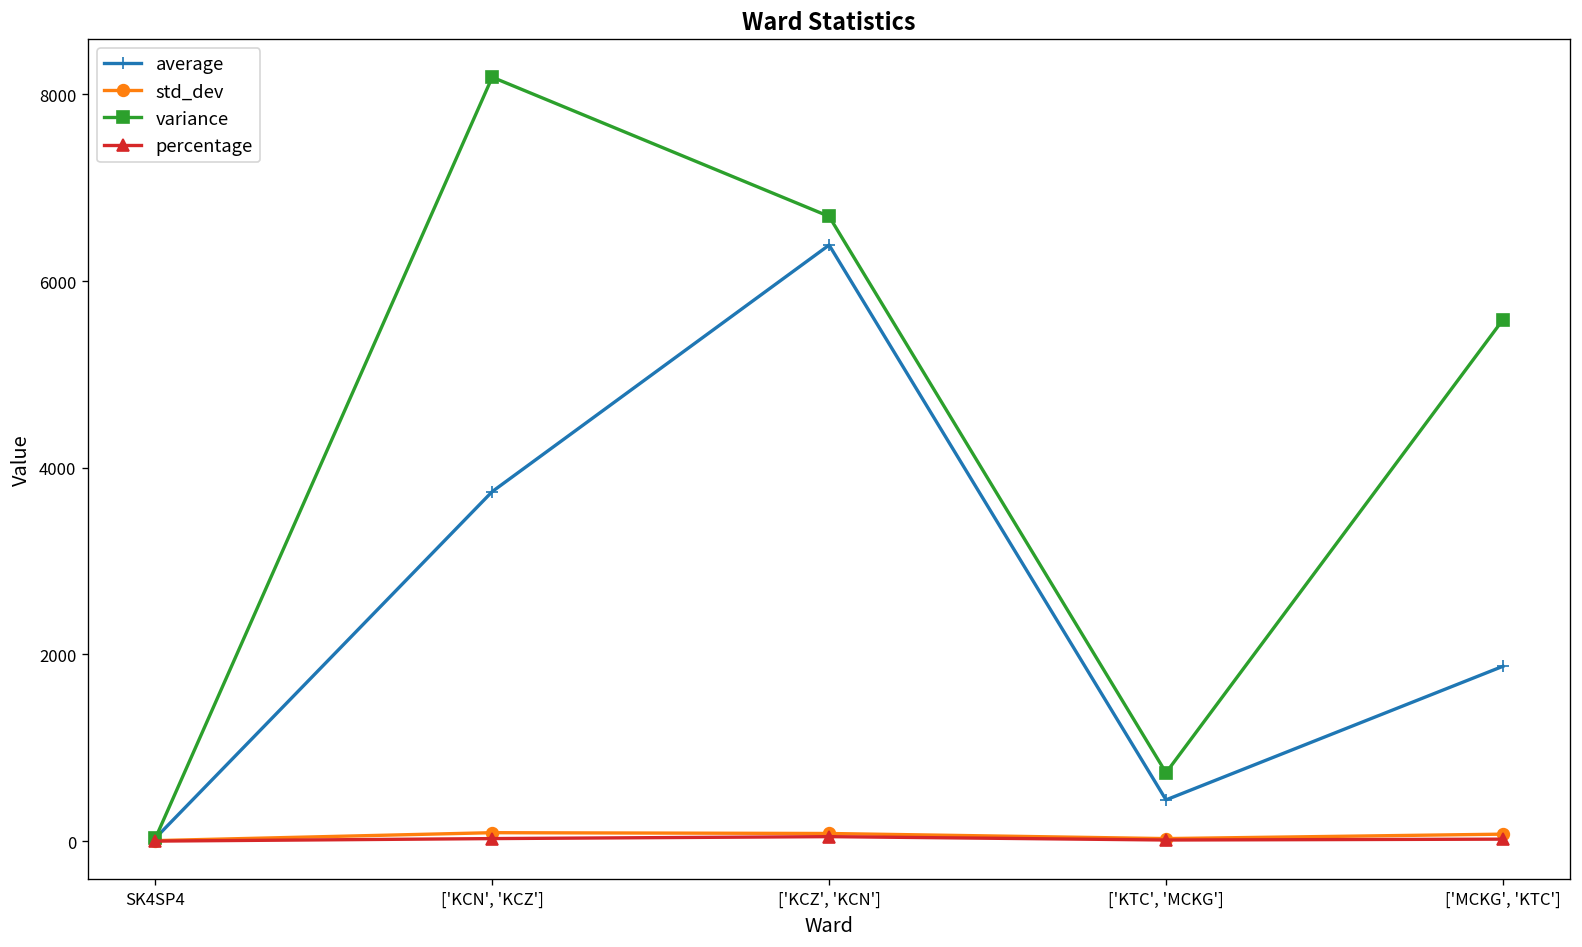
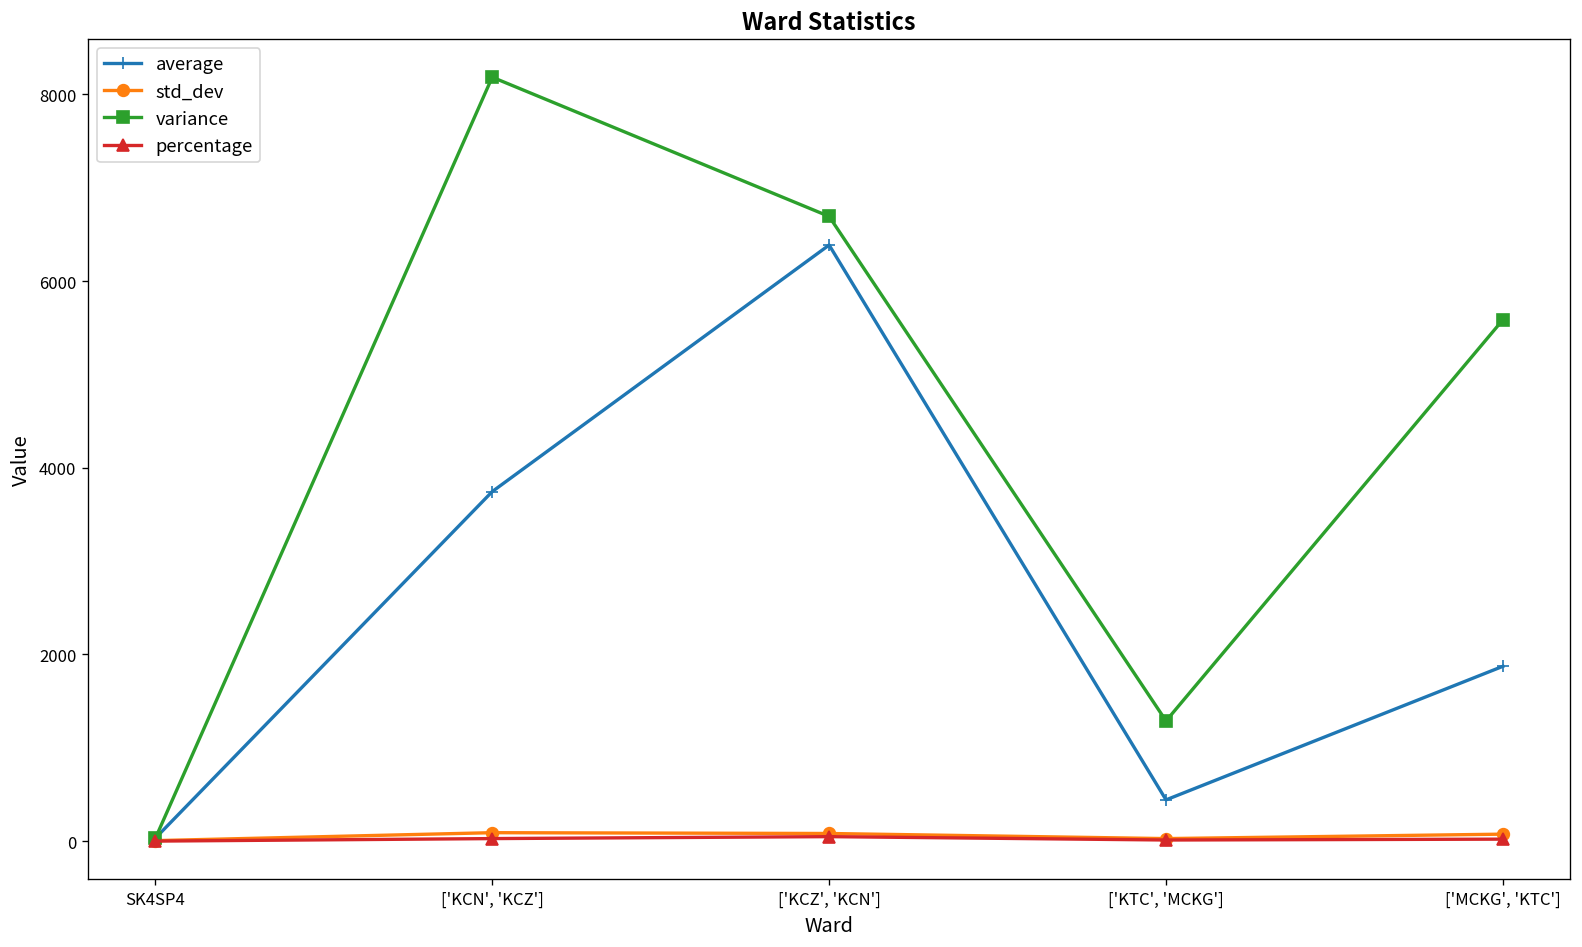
  {
    "average": {
      "['KCN', 'KCZ']": 3700,
      "['KCZ', 'KCN']": 6400,
      "['KTC', 'MCKG']": 400,
      "['MCKG', 'KTC']": 1900
    },
    "std_dev": {
      "['KCN', 'KCZ']": 100,
      "['KCZ', 'KCN']": 100,
      "['MCKG', 'KTC']": 100
    },
    "variance": {
      "['KCN', 'KCZ']": 8200,
      "['KCZ', 'KCN']": 6700,
-     "['KTC', 'MCKG']": 700,
+     "['KTC', 'MCKG']": 1300,
      "['MCKG', 'KTC']": 5600
    },
    "percentage": {
      "['KCN', 'KCZ']": 0,
      "['KCZ', 'KCN']": 0,
      "['MCKG', 'KTC']": 0
    }
  }
